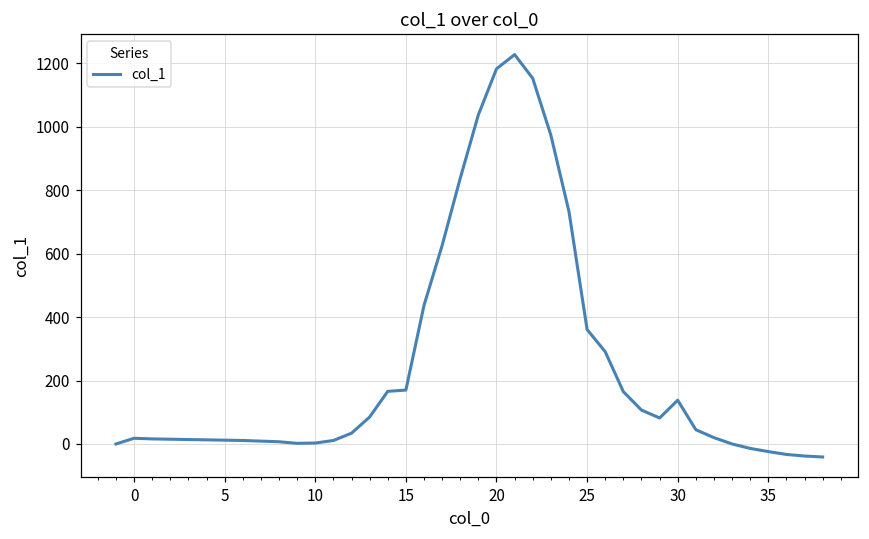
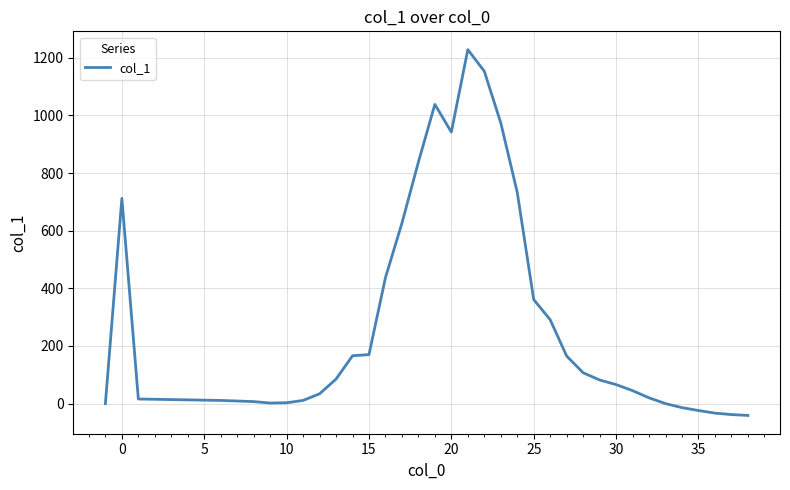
  {
-   "0": 20,
+   "0": 710,
    "5": 10,
    "10": 0,
    "15": 170,
-   "20": 1180,
+   "20": 940,
    "25": 360,
-   "30": 140,
+   "30": 70,
    "35": -20
  }
